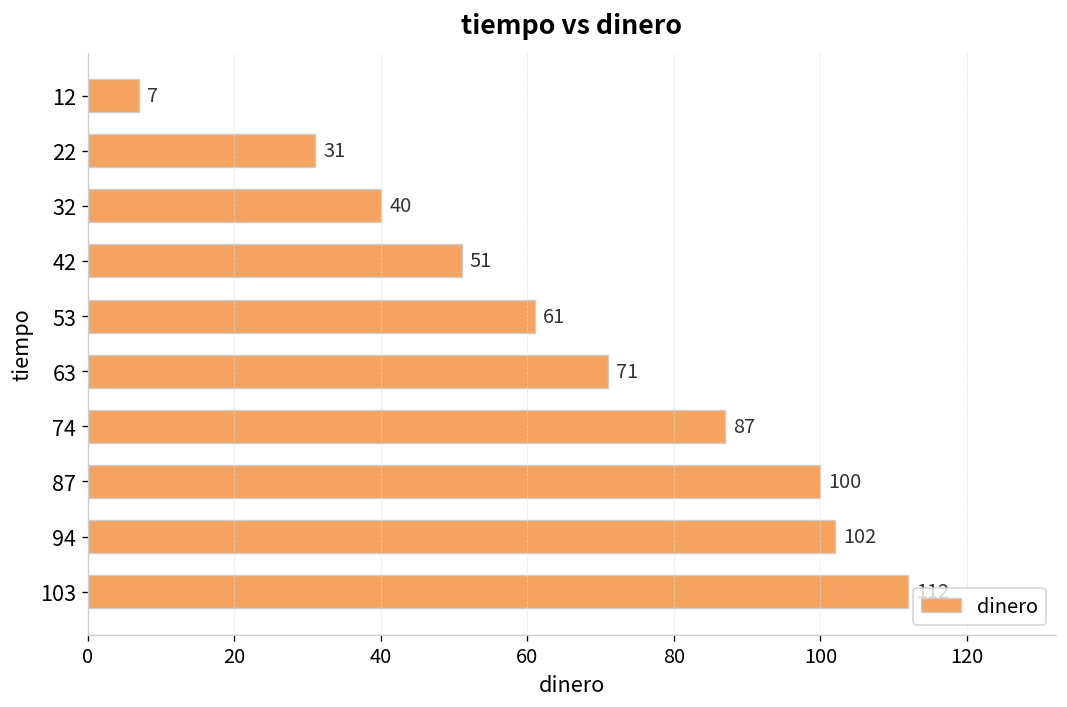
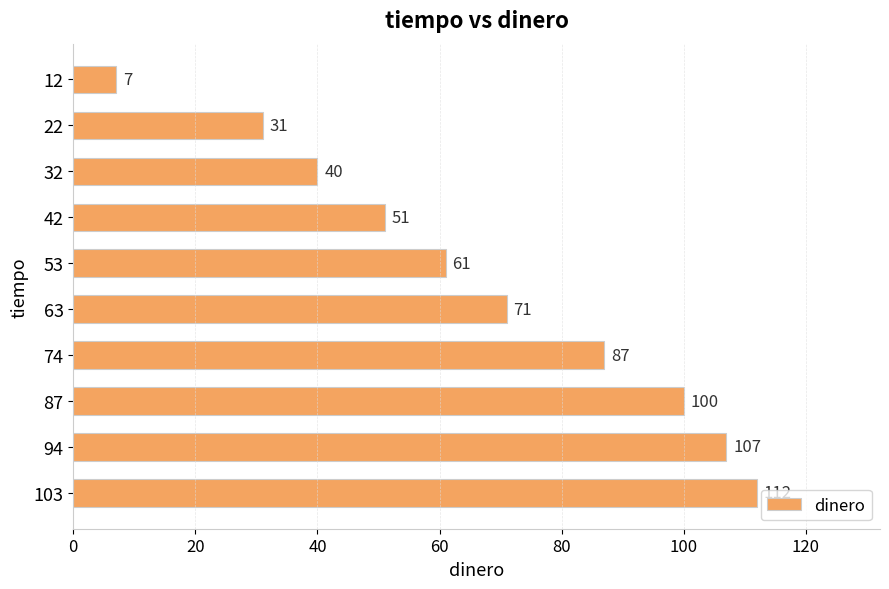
  {
    "12": 7,
    "22": 31,
    "32": 40,
    "42": 51,
    "53": 61,
    "63": 71,
    "74": 87,
    "87": 100,
-   "94": 102
+   "94": 107
  }
